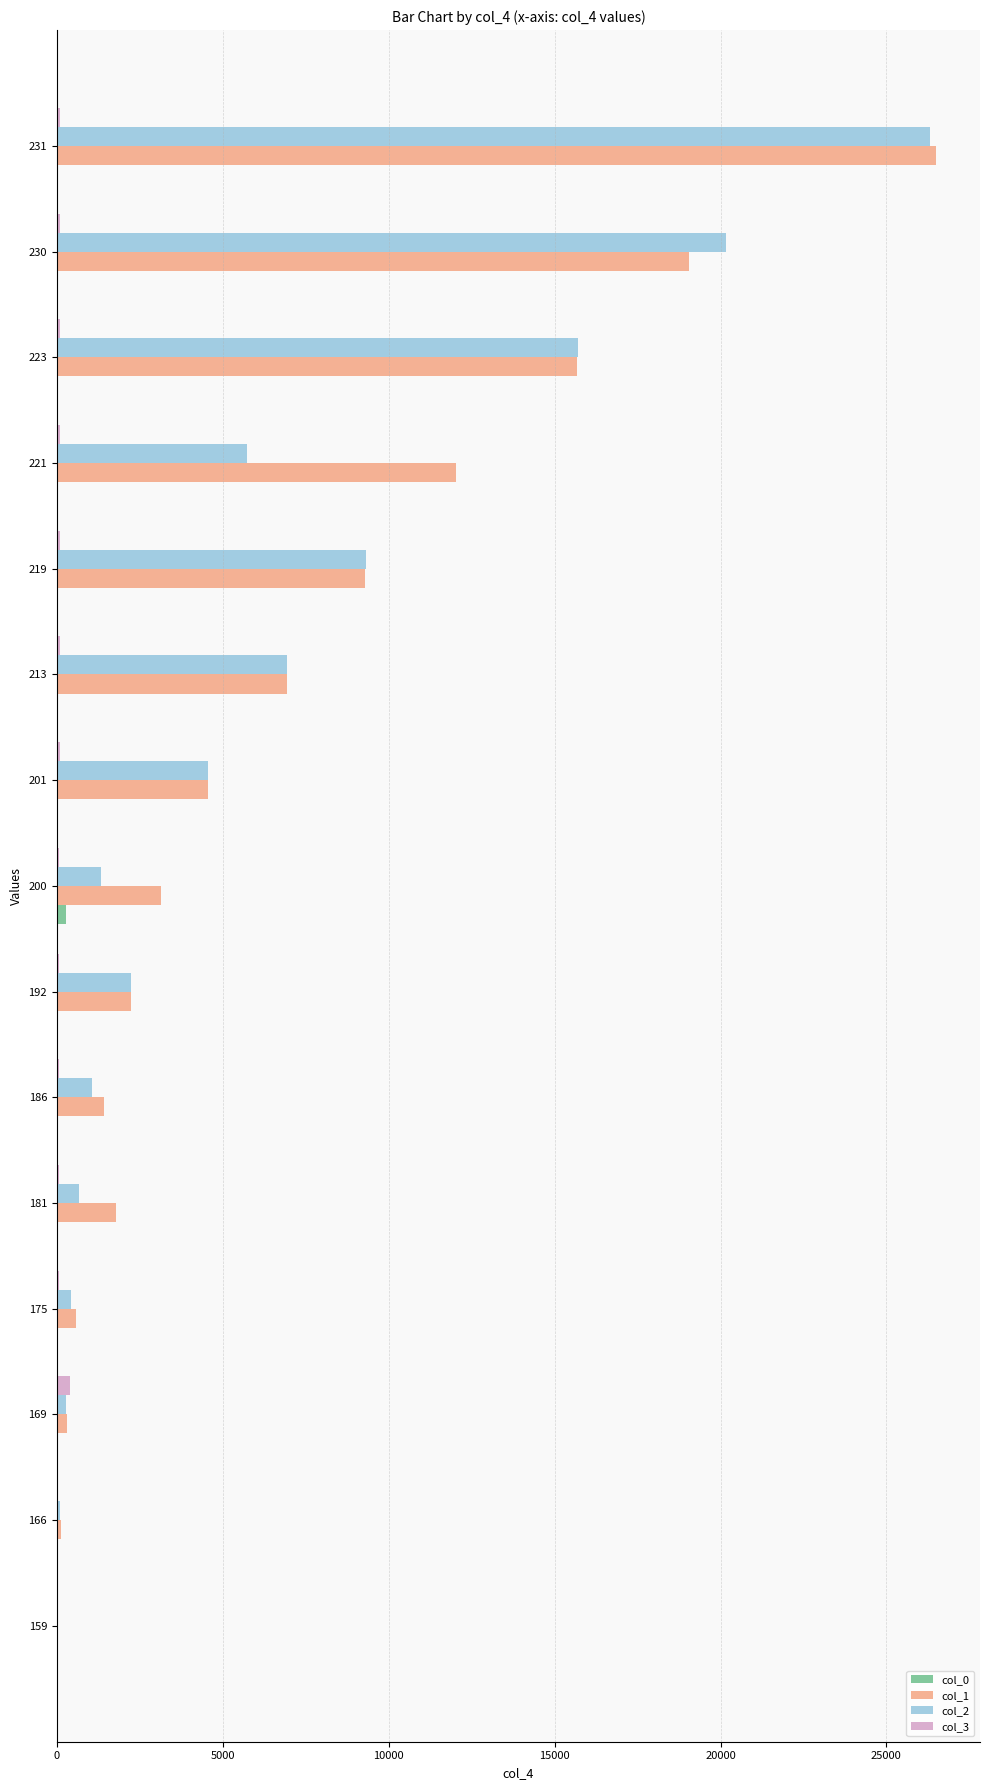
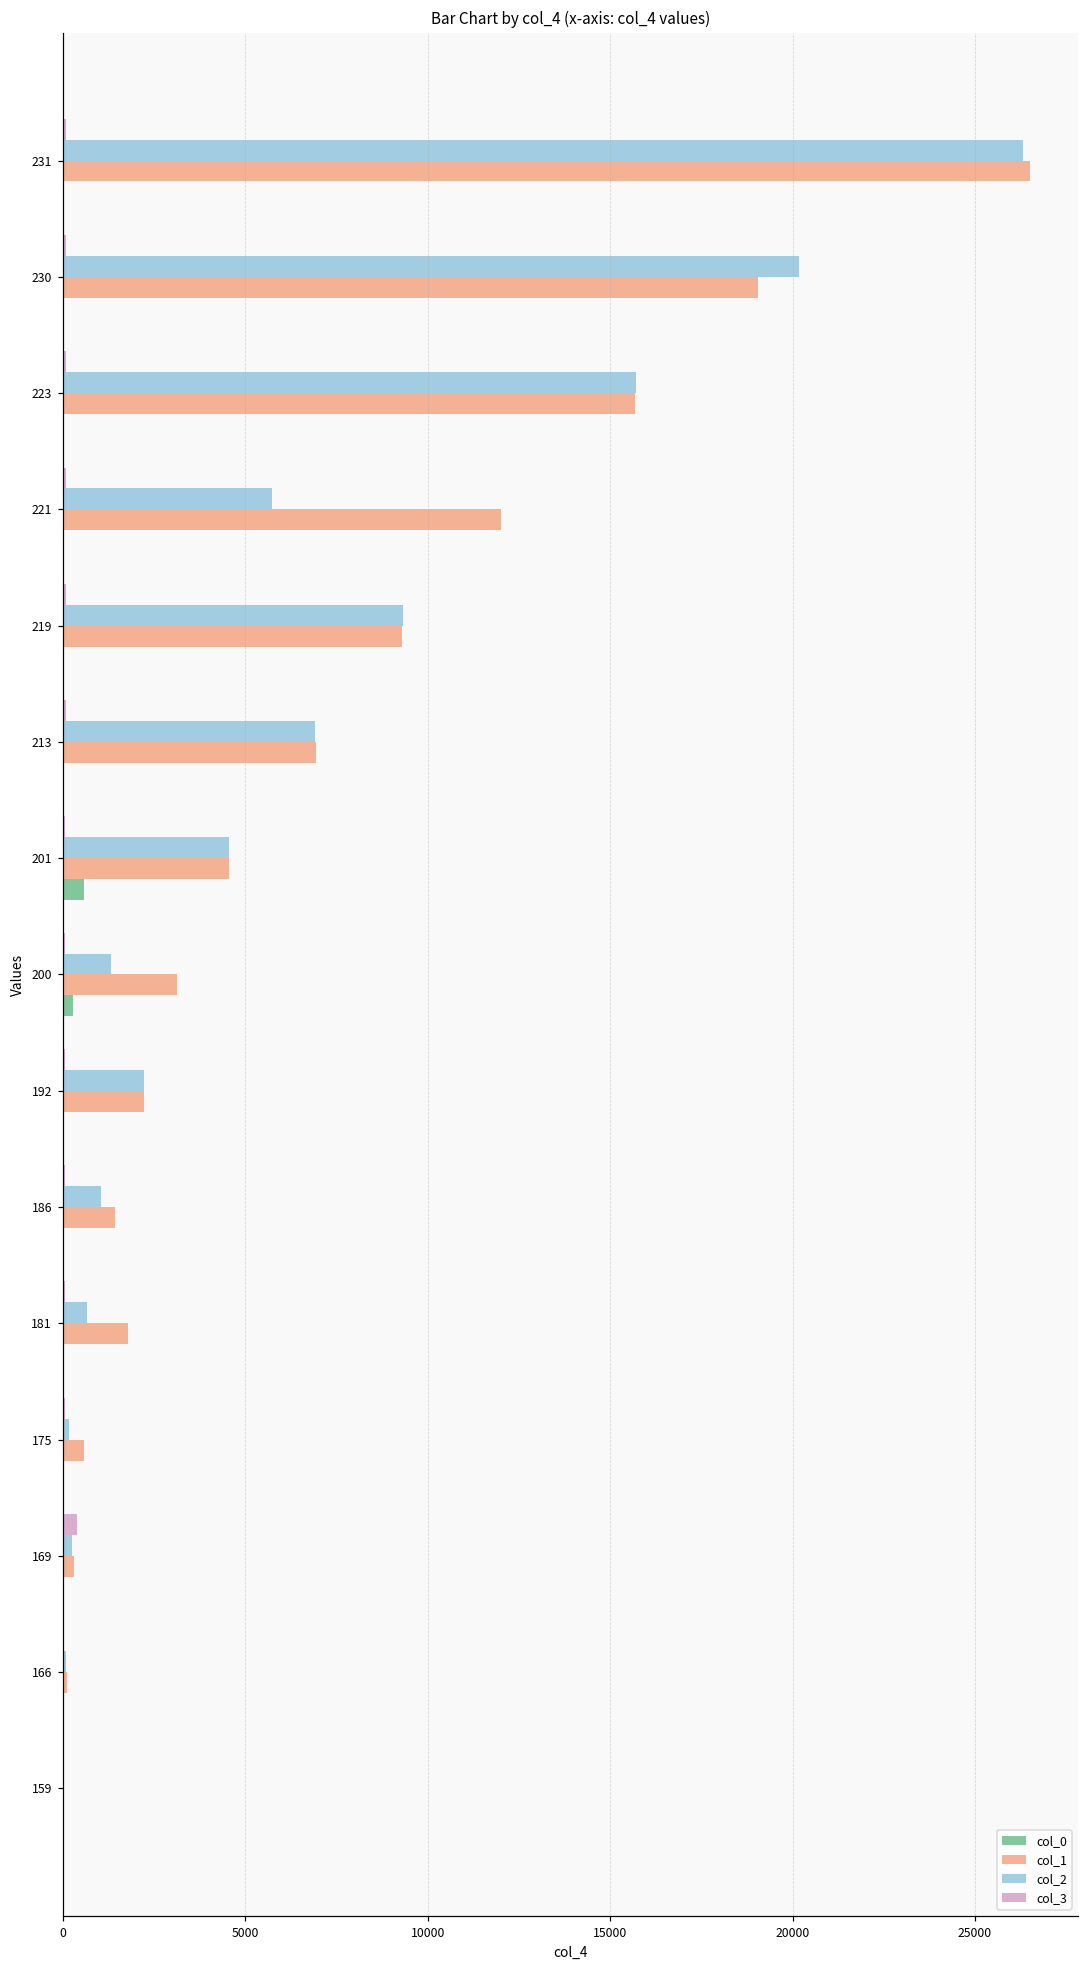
  {
    "col_0": {
-     "201": 0,
+     "201": 600,
      "200": 300
    },
    "col_1": {
      "231": 26500,
      "230": 19100,
      "223": 15700,
      "221": 12000,
      "219": 9300,
      "213": 6900,
      "201": 4600,
      "200": 3100,
      "192": 2200,
      "186": 1400,
      "181": 1800,
      "175": 600,
      "169": 300,
      "166": 100
    },
    "col_2": {
      "231": 26300,
      "230": 20200,
      "223": 15700,
      "221": 5700,
      "219": 9300,
      "213": 6900,
      "201": 4600,
      "200": 1300,
      "192": 2200,
      "186": 1100,
      "181": 700,
-     "175": 400,
+     "175": 200,
      "169": 300,
      "166": 100
    },
    "col_3": {
      "231": 100,
      "230": 100,
      "223": 100,
      "221": 100,
      "219": 100,
      "213": 100,
      "201": 100,
      "200": 100,
      "192": 100,
      "169": 400
    }
  }
